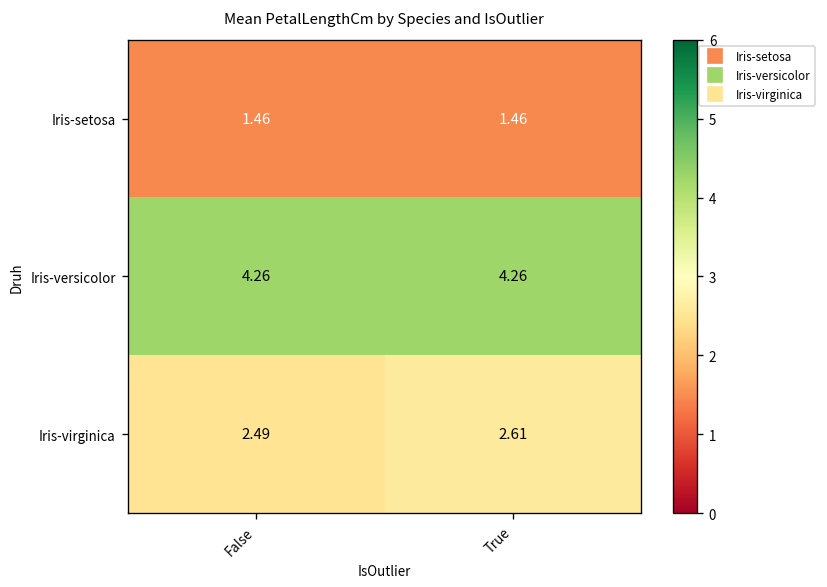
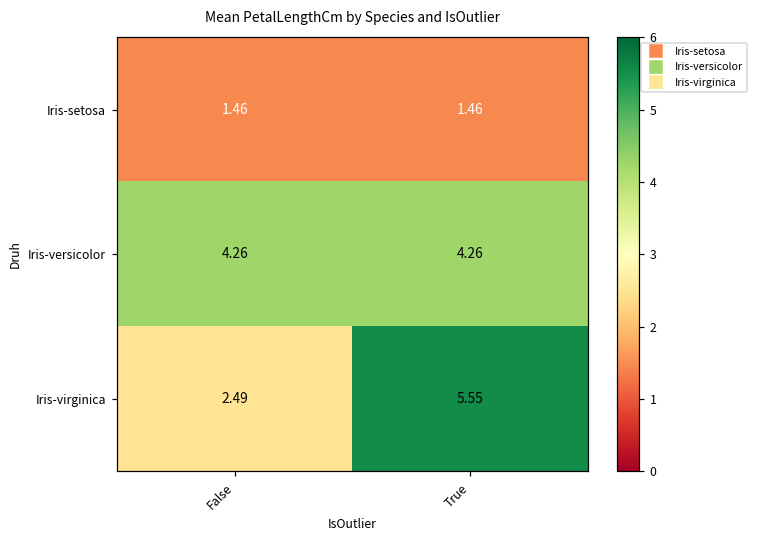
  {
    "Iris-setosa": {
      "False": 1.46,
      "True": 1.46
    },
    "Iris-versicolor": {
      "False": 4.26,
      "True": 4.26
    },
    "Iris-virginica": {
      "False": 2.49,
-     "True": 2.61
+     "True": 5.55
    }
  }
